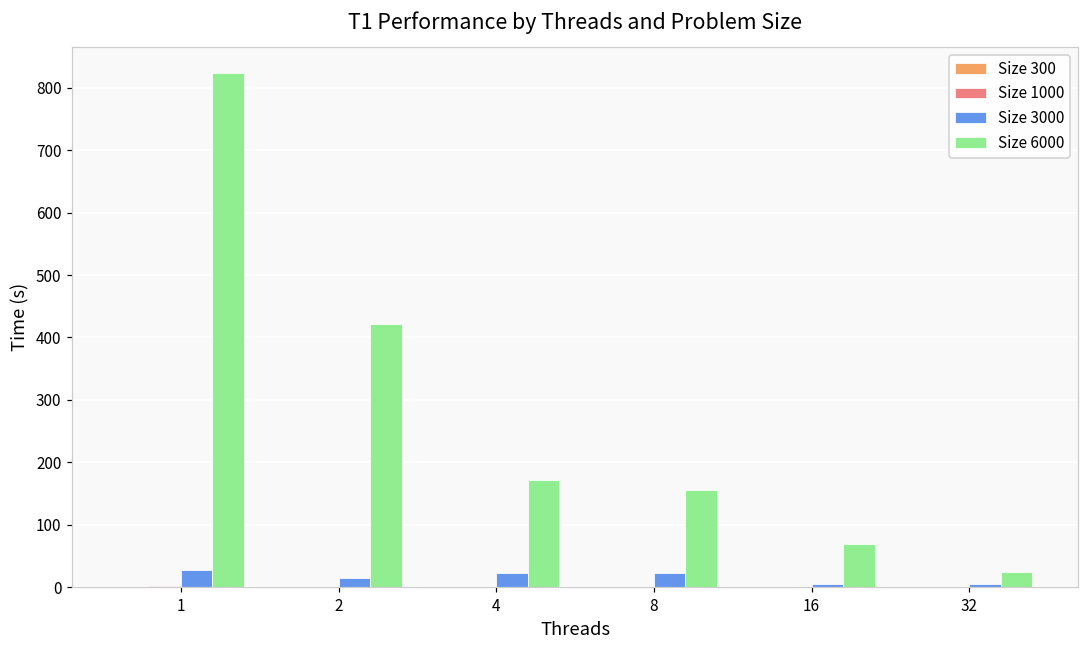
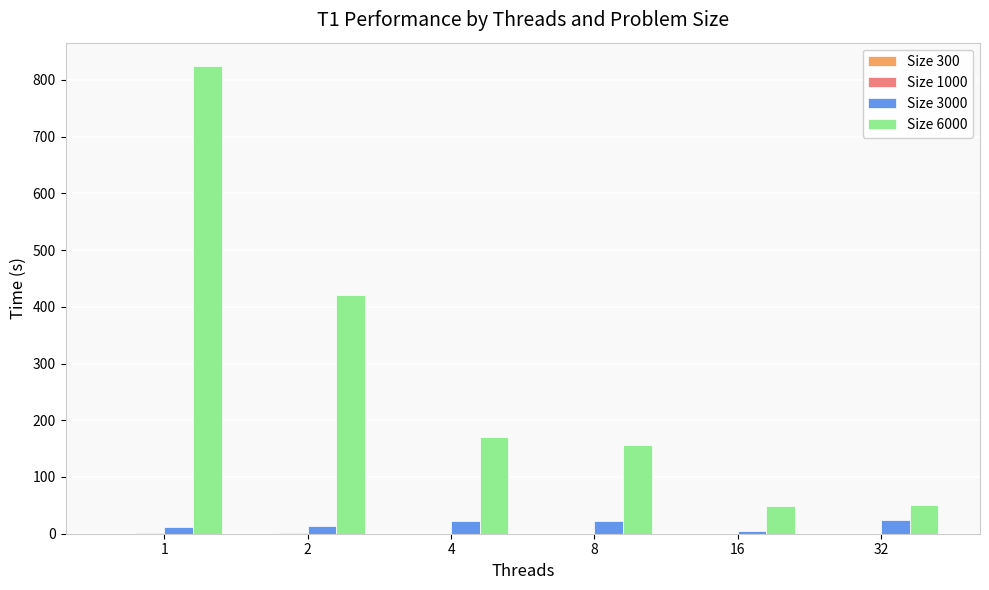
  {
    "Size 3000": {
-     "1": 30,
+     "1": 10,
      "2": 10,
      "4": 20,
      "8": 20,
      "16": 0,
-     "32": 10
+     "32": 20
    },
    "Size 6000": {
      "1": 820,
      "2": 420,
      "4": 170,
      "8": 160,
-     "16": 70,
-     "32": 20
+     "16": 50,
+     "32": 50
    }
  }
